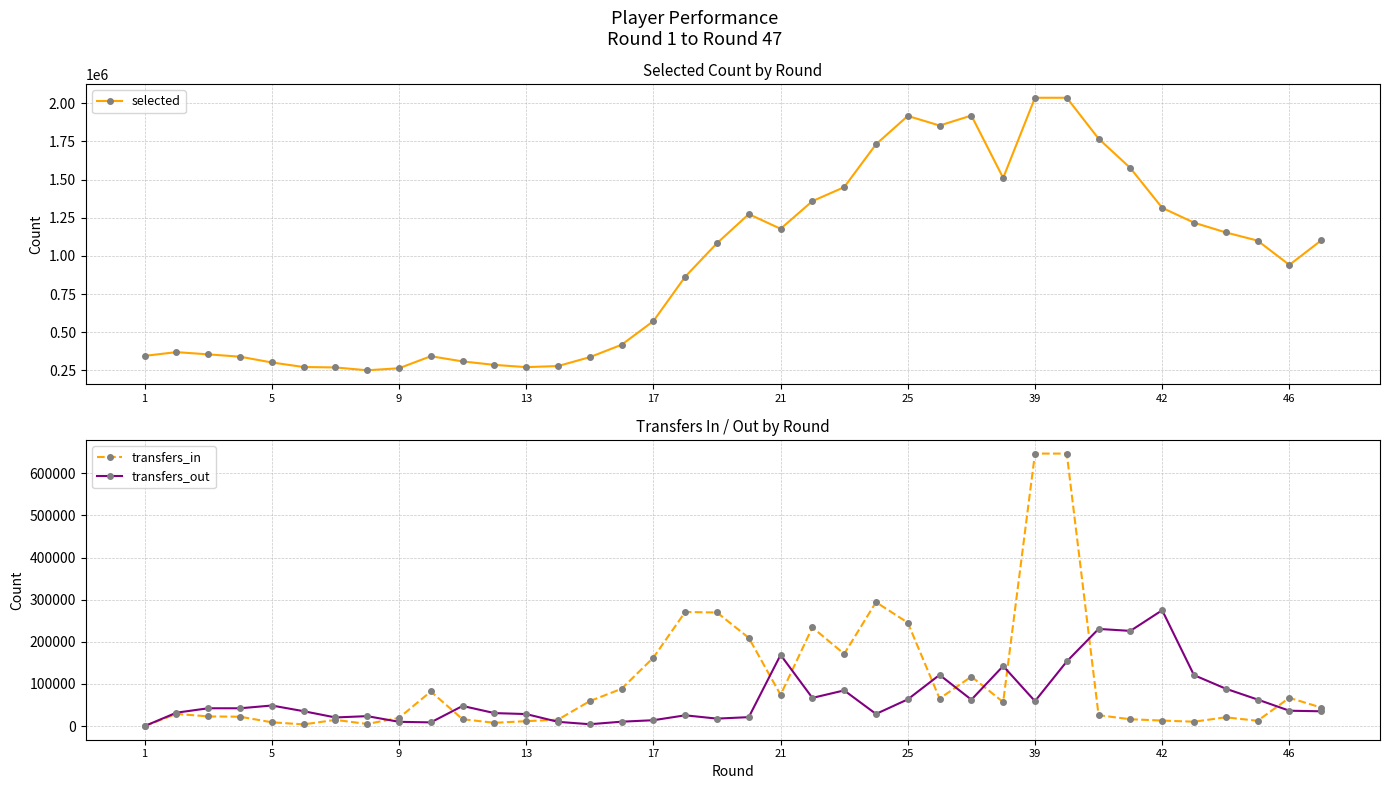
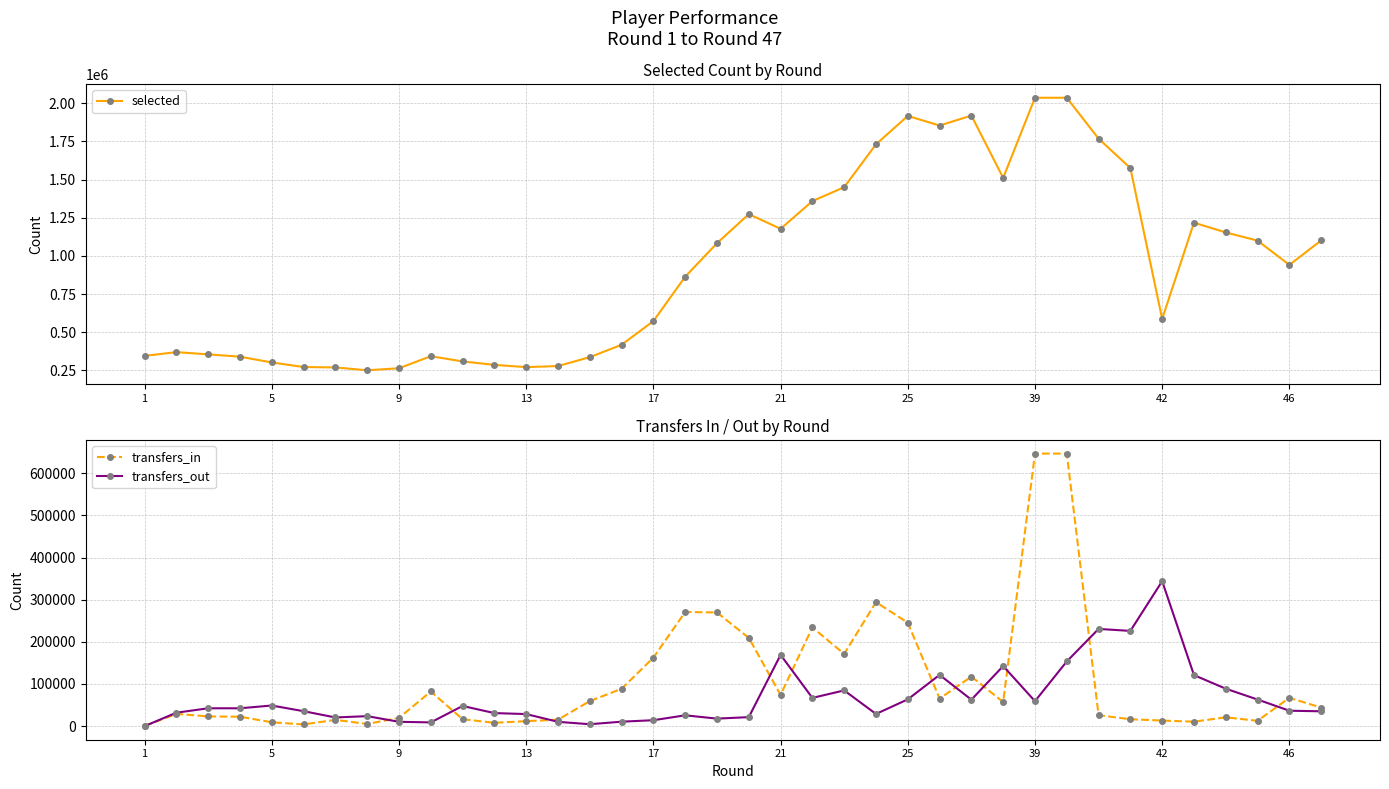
  {
    "Selected Count by Round": {
      "39": 2040000,
-     "42": 1310000,
+     "42": 590000,
      "46": 940000
    },
    "Transfers In / Out by Round": {
      "transfers_in": {
        "39": 650000,
        "42": 10000,
        "46": 70000
      },
      "transfers_out": {
        "39": 60000,
-       "42": 280000,
+       "42": 340000,
        "46": 40000
      }
    }
  }
